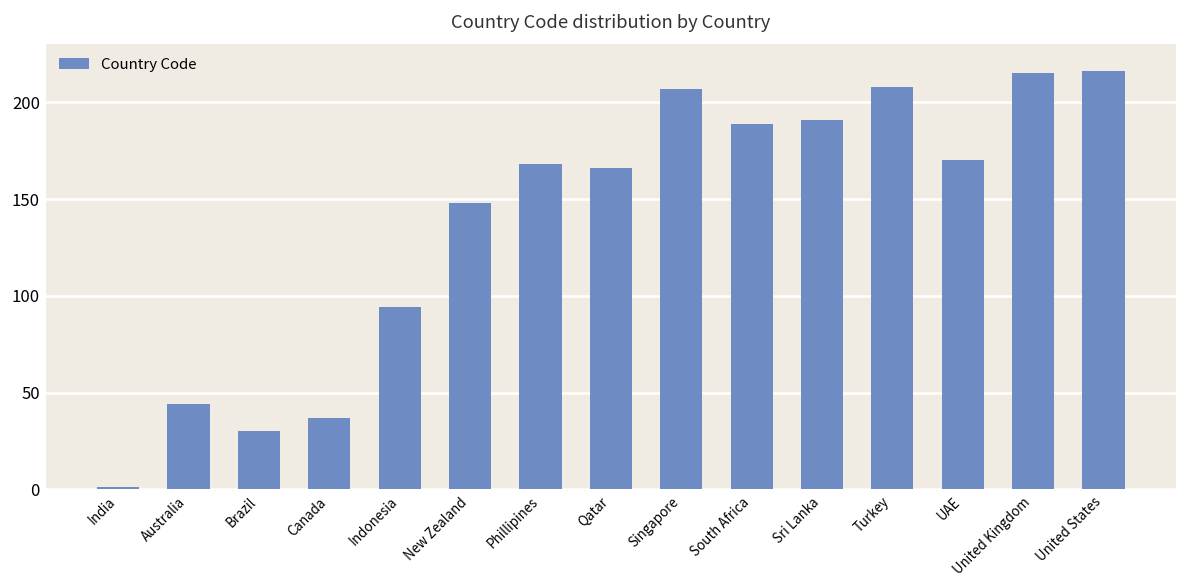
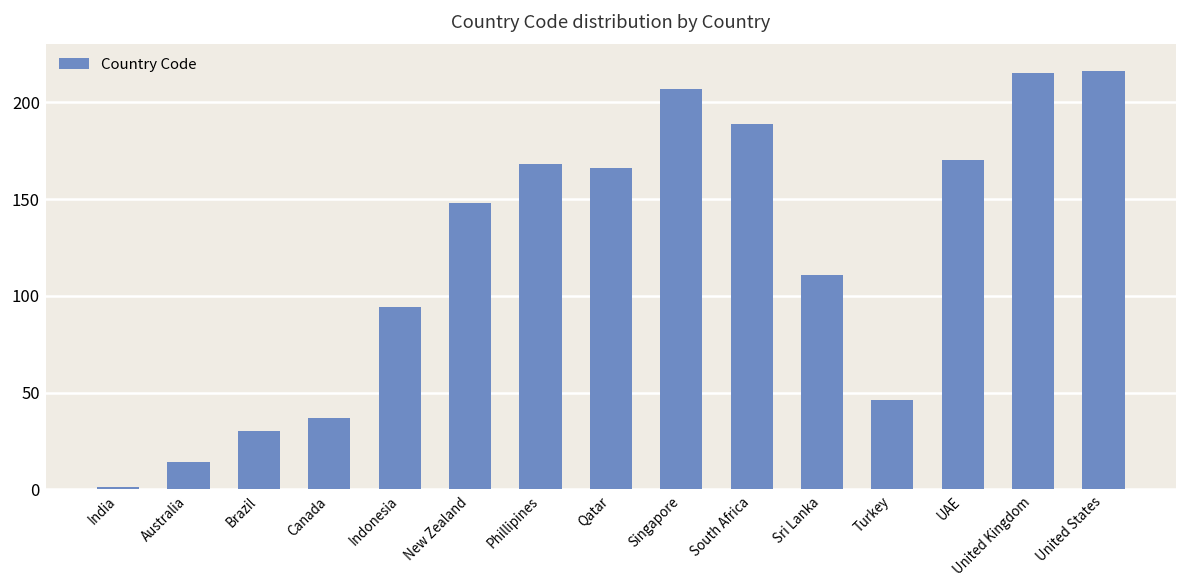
  {
-   "Australia": 44,
+   "Australia": 14,
    "Brazil": 30,
    "Canada": 37,
    "Indonesia": 94,
    "New Zealand": 148,
    "Phillipines": 168,
    "Qatar": 166,
    "Singapore": 207,
    "South Africa": 189,
-   "Sri Lanka": 191,
-   "Turkey": 208,
+   "Sri Lanka": 111,
+   "Turkey": 46,
    "UAE": 170,
    "United Kingdom": 215,
    "United States": 216
  }
